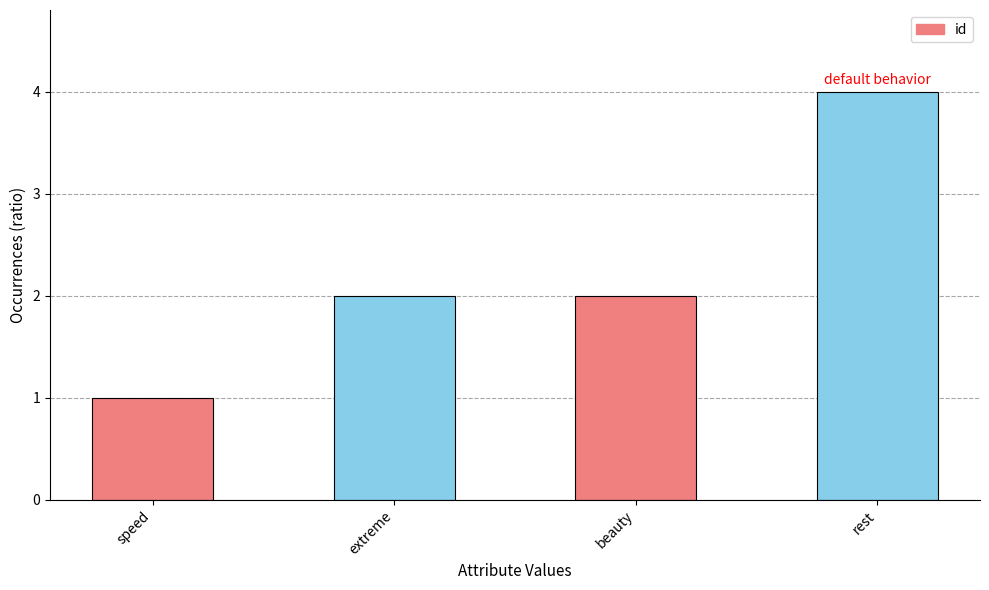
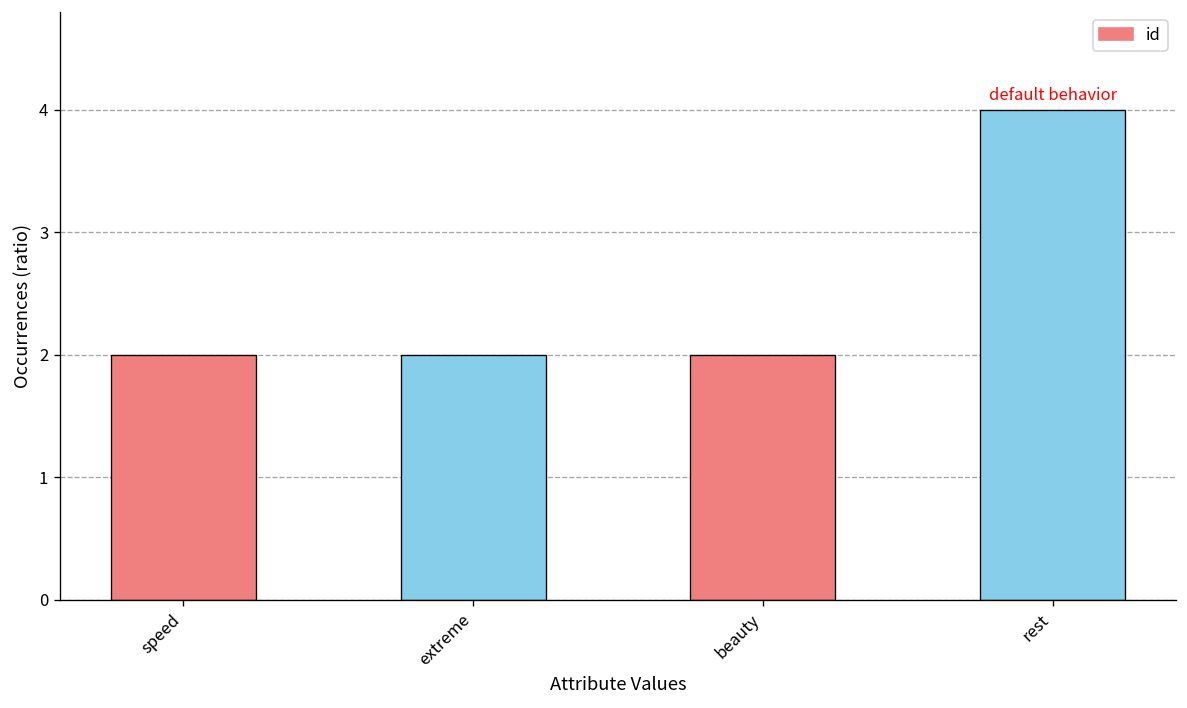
  {
-   "speed": 1,
+   "speed": 2,
    "extreme": 2,
    "beauty": 2,
    "rest": 4
  }
